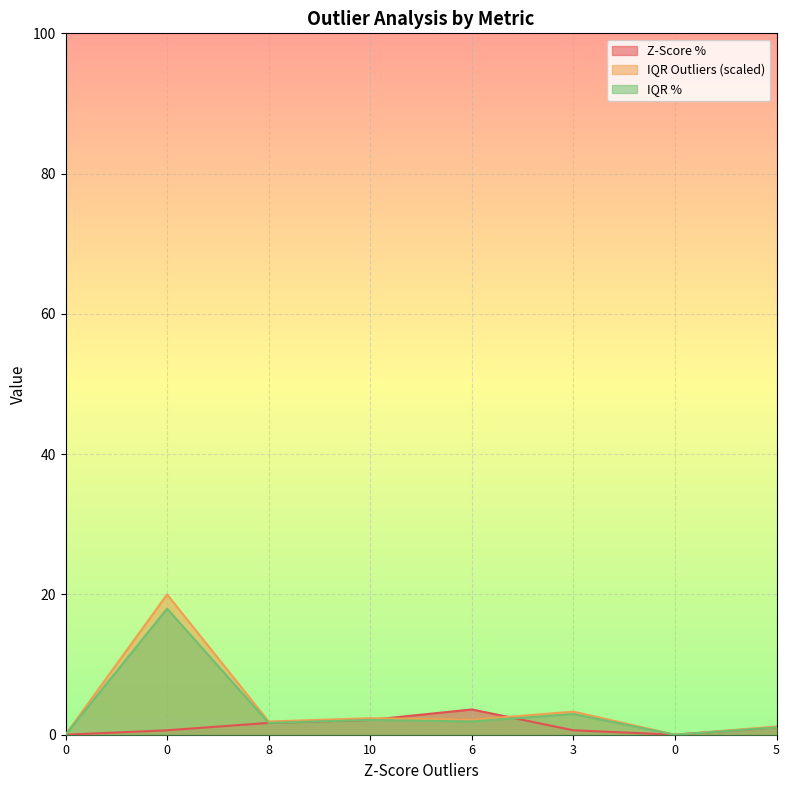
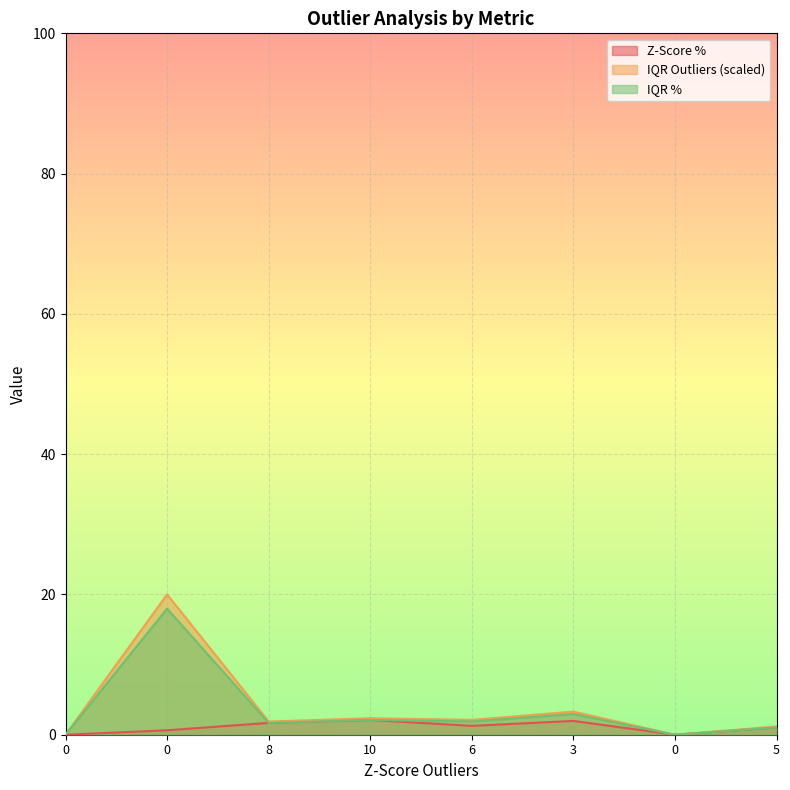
  {
    "Z-Score %": {
-     "6": 4,
-     "3": 1
+     "6": 1,
+     "3": 2
    }
  }
